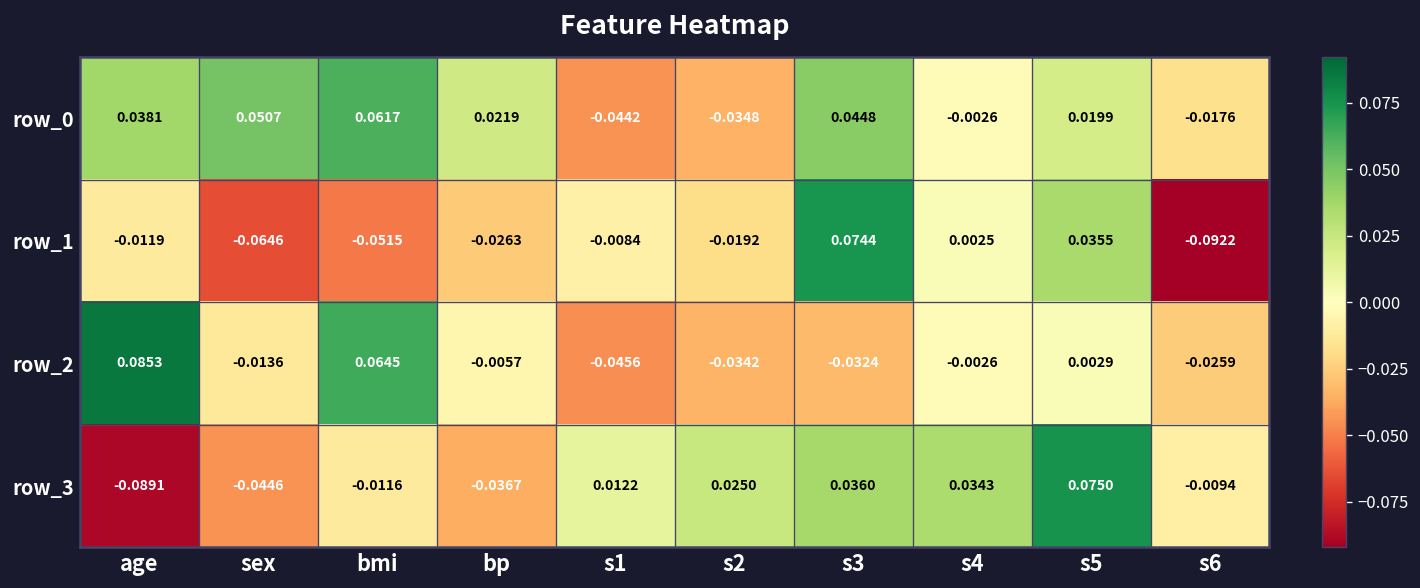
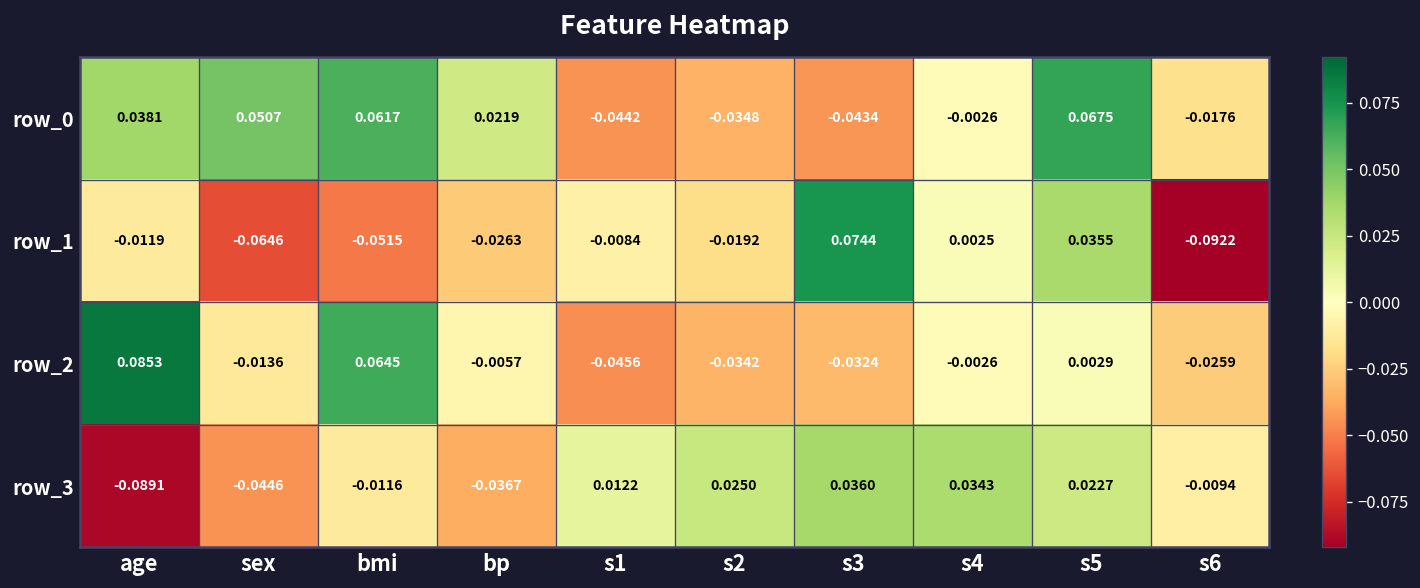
  {
    "row_0": {
      "age": 0.0381,
      "sex": 0.0507,
      "bmi": 0.0617,
      "bp": 0.0219,
      "s1": -0.0442,
      "s2": -0.0348,
-     "s3": 0.0448,
+     "s3": -0.0434,
      "s4": -0.0026,
-     "s5": 0.0199,
+     "s5": 0.0675,
      "s6": -0.0176
    },
    "row_1": {
      "age": -0.0119,
      "sex": -0.0646,
      "bmi": -0.0515,
      "bp": -0.0263,
      "s1": -0.0084,
      "s2": -0.0192,
      "s3": 0.0744,
      "s4": 0.0025,
      "s5": 0.0355,
      "s6": -0.0922
    },
    "row_2": {
      "age": 0.0853,
      "sex": -0.0136,
      "bmi": 0.0645,
      "bp": -0.0057,
      "s1": -0.0456,
      "s2": -0.0342,
      "s3": -0.0324,
      "s4": -0.0026,
      "s5": 0.0029,
      "s6": -0.0259
    },
    "row_3": {
      "age": -0.0891,
      "sex": -0.0446,
      "bmi": -0.0116,
      "bp": -0.0367,
      "s1": 0.0122,
      "s2": 0.0250,
      "s3": 0.0360,
      "s4": 0.0343,
-     "s5": 0.0750,
+     "s5": 0.0227,
      "s6": -0.0094
    }
  }
